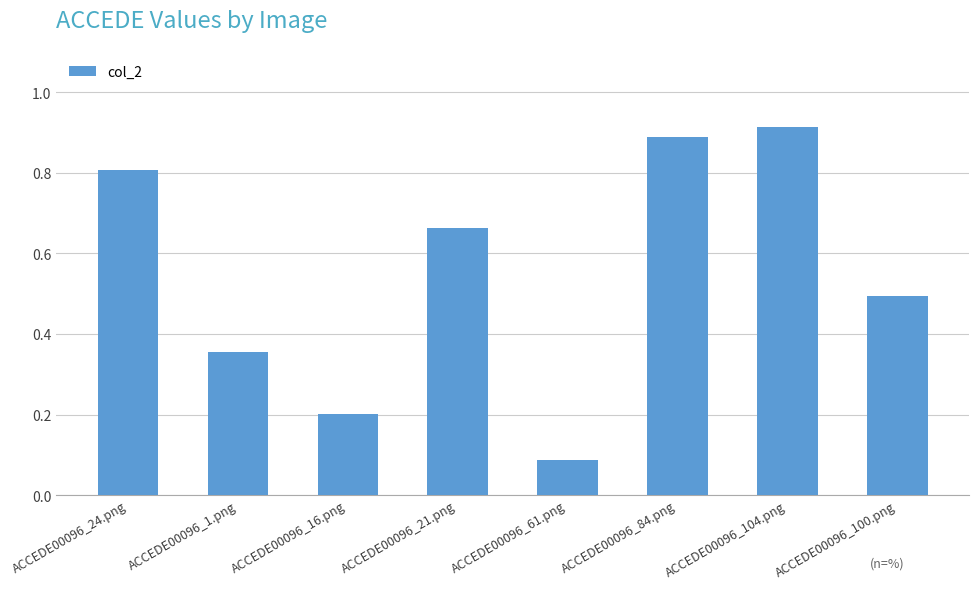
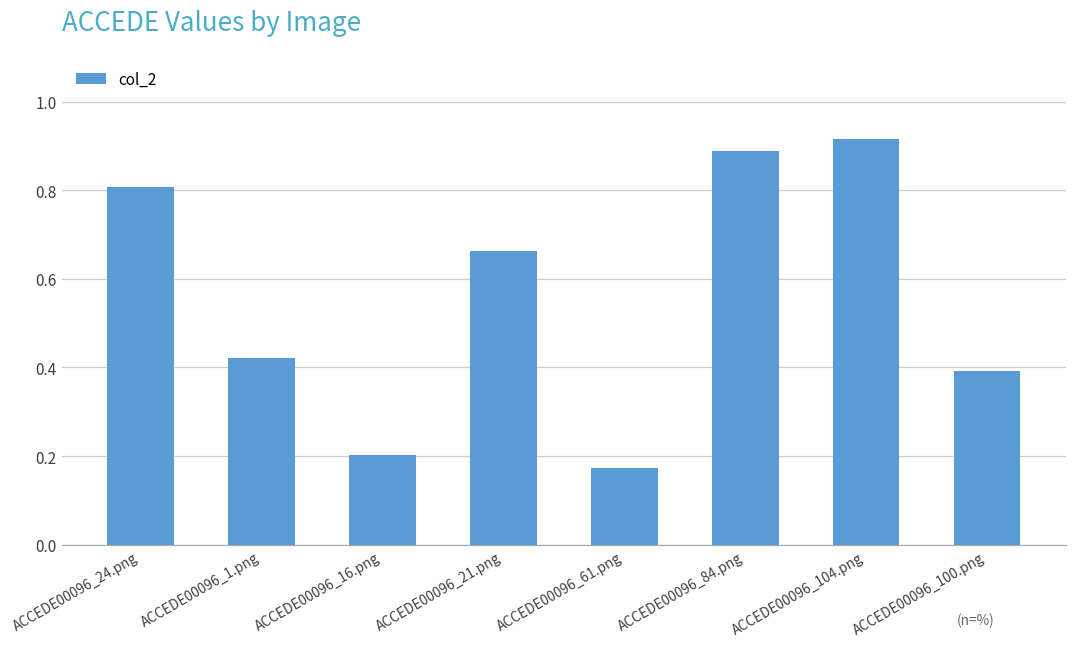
  {
    "ACCEDE00096_24.png": 0.81,
-   "ACCEDE00096_1.png": 0.35,
+   "ACCEDE00096_1.png": 0.42,
    "ACCEDE00096_16.png": 0.20,
    "ACCEDE00096_21.png": 0.66,
-   "ACCEDE00096_61.png": 0.09,
+   "ACCEDE00096_61.png": 0.17,
    "ACCEDE00096_84.png": 0.89,
    "ACCEDE00096_104.png": 0.91,
-   "ACCEDE00096_100.png": 0.49
+   "ACCEDE00096_100.png": 0.39
  }
